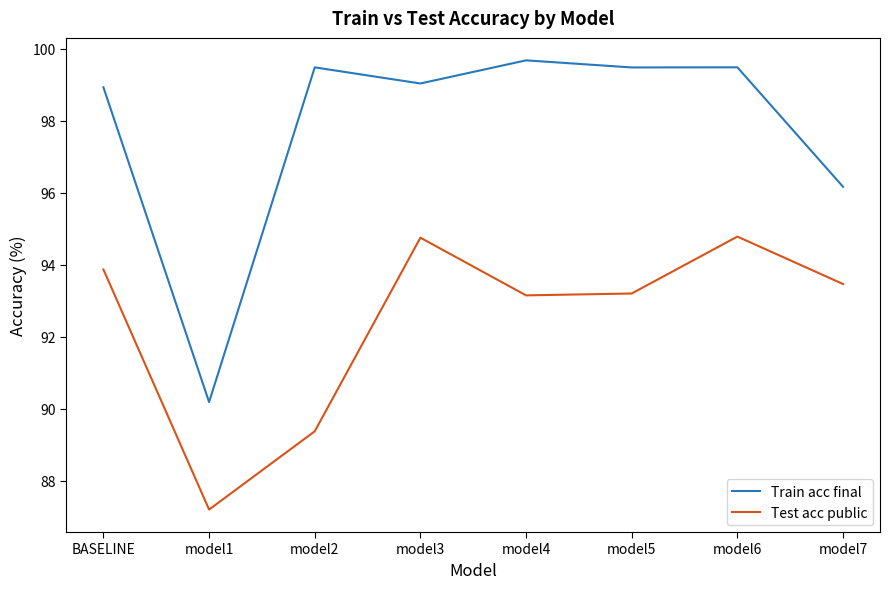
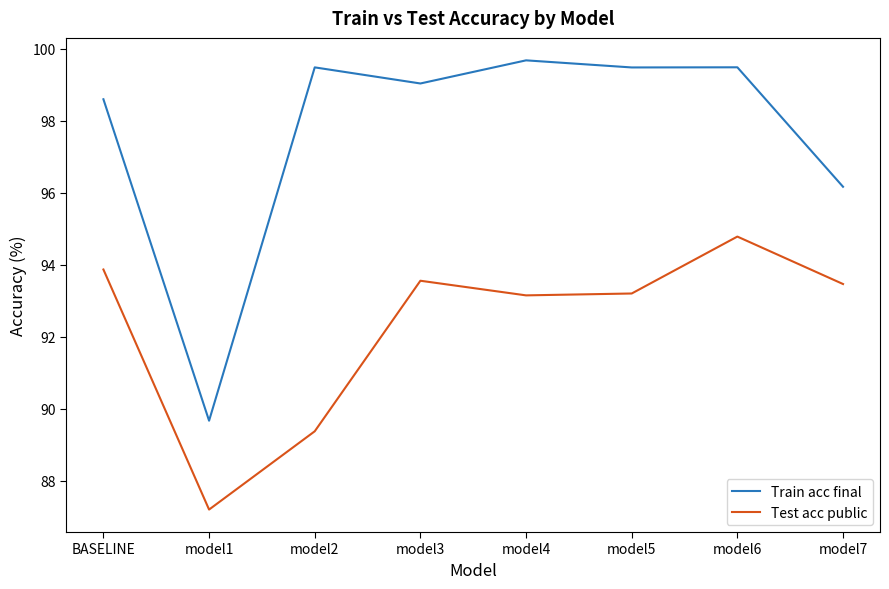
  {
    "Train acc final": {
-     "BASELINE": 98.9,
-     "model1": 90.2,
+     "BASELINE": 98.6,
+     "model1": 89.7,
      "model2": 99.5,
      "model3": 99.0,
      "model4": 99.7,
      "model5": 99.5,
      "model6": 99.5,
      "model7": 96.2
    },
    "Test acc public": {
      "BASELINE": 93.9,
      "model1": 87.2,
      "model2": 89.4,
-     "model3": 94.7,
+     "model3": 93.6,
      "model4": 93.1,
      "model5": 93.2,
      "model6": 94.8,
      "model7": 93.5
    }
  }
